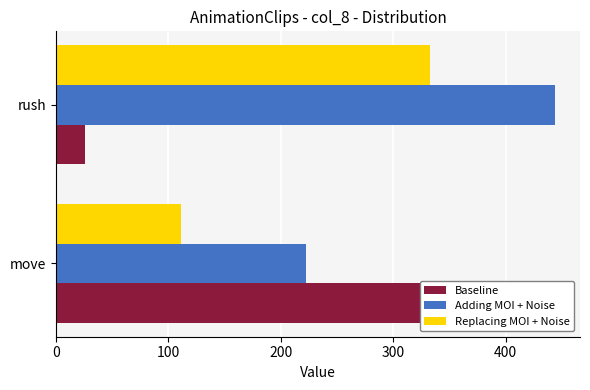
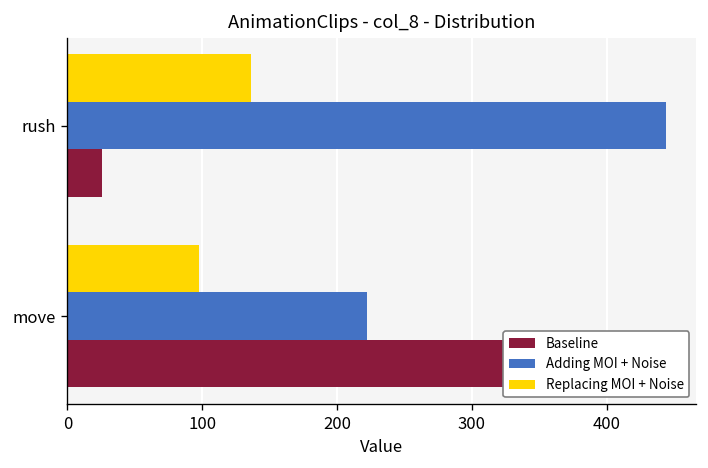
  {
    "Baseline": {
      "rush": 26
    },
    "Adding MOI + Noise": {
      "rush": 444,
      "move": 222
    },
    "Replacing MOI + Noise": {
-     "rush": 333,
-     "move": 111
+     "rush": 136,
+     "move": 98
    }
  }
